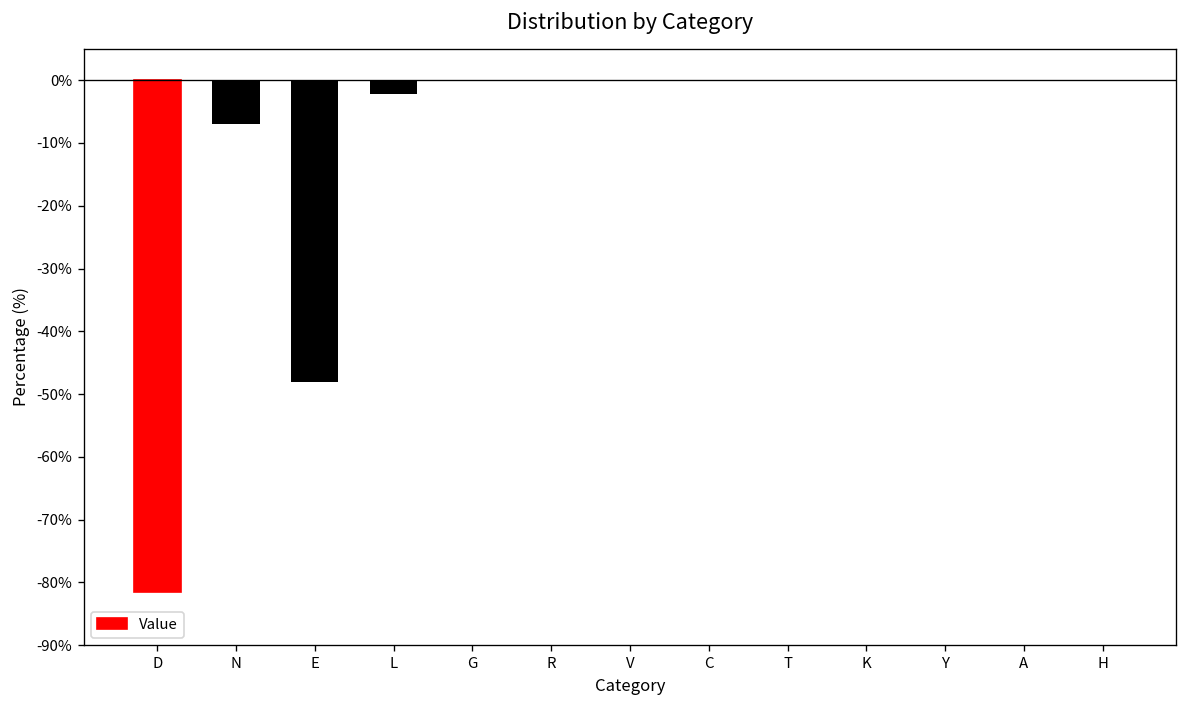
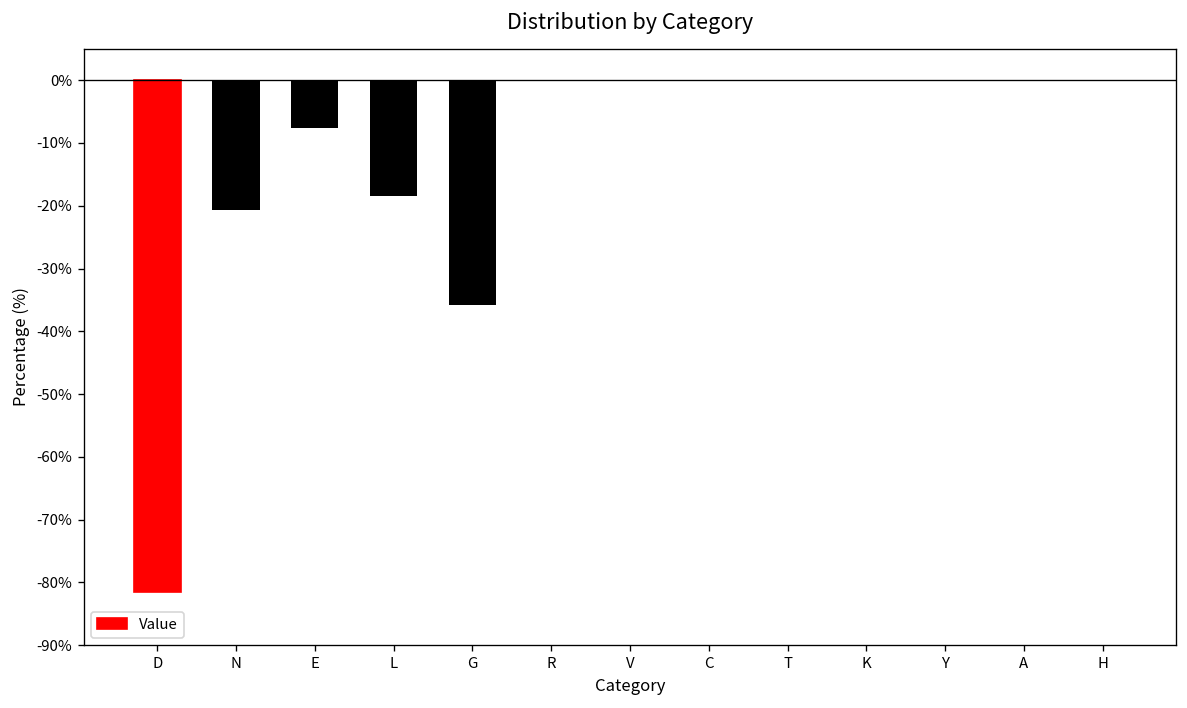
  {
    "D": "-82%",
-   "N": "-7%",
-   "E": "-48%",
-   "L": "-2%",
-   "G": "0%"
+   "N": "-21%",
+   "E": "-8%",
+   "L": "-19%",
+   "G": "-36%"
  }
